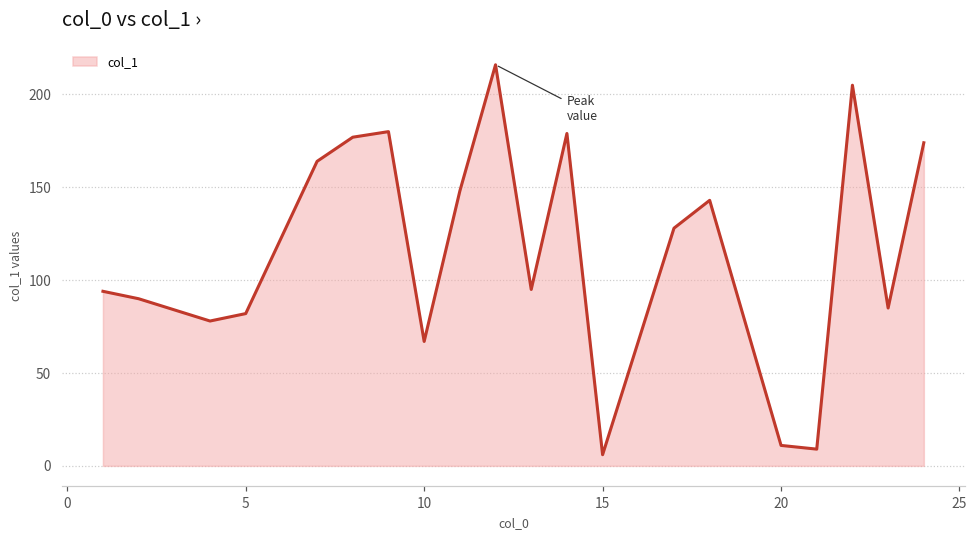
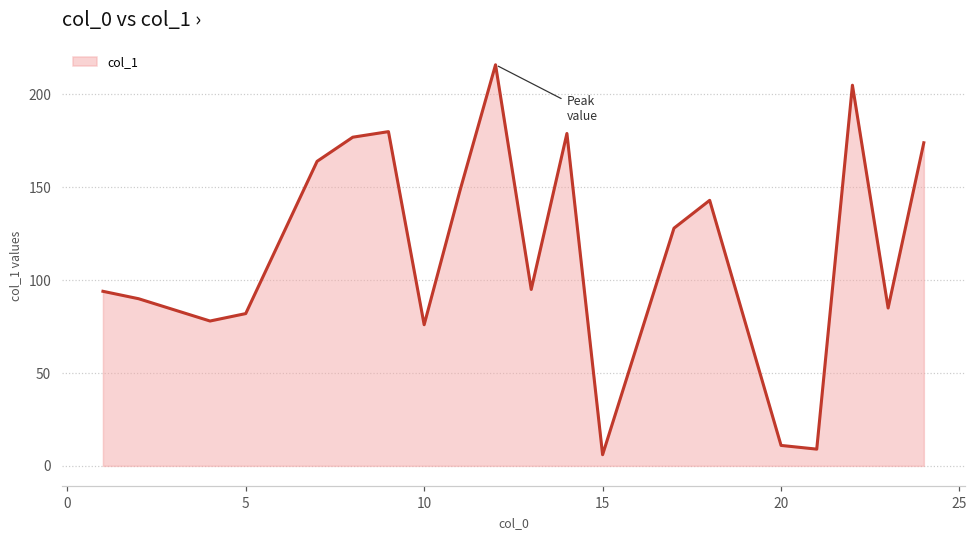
  {
    "5": 82,
-   "10": 67,
+   "10": 76,
    "15": 6,
    "20": 11
  }
